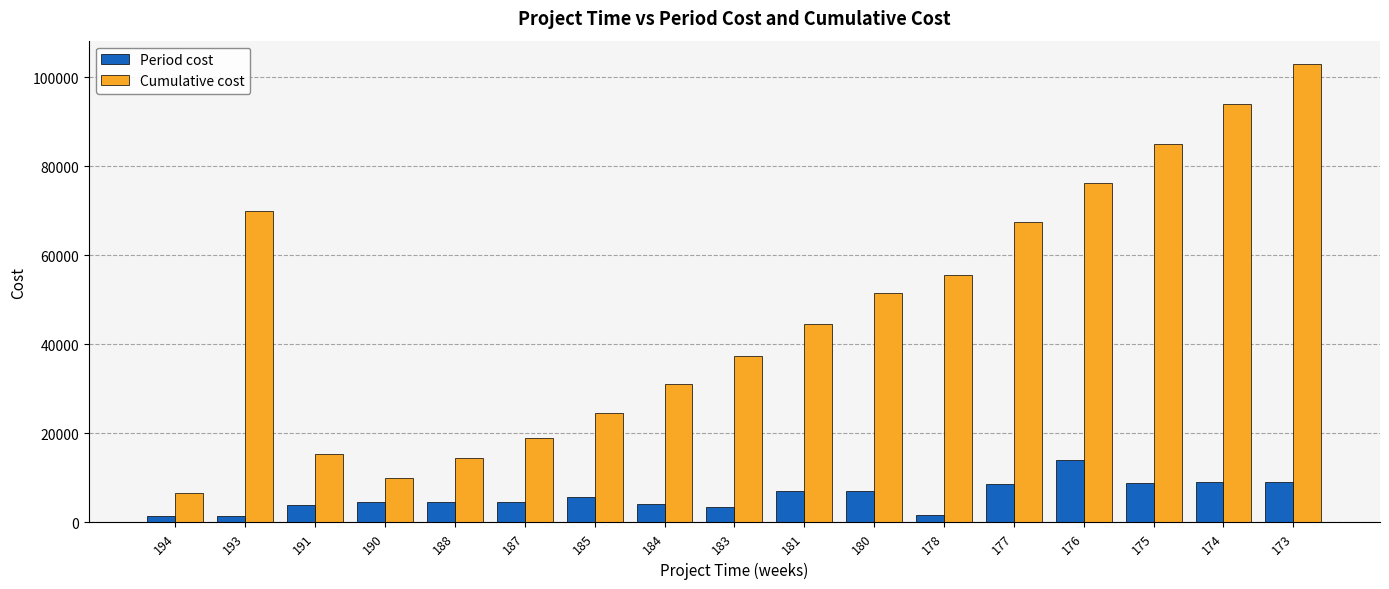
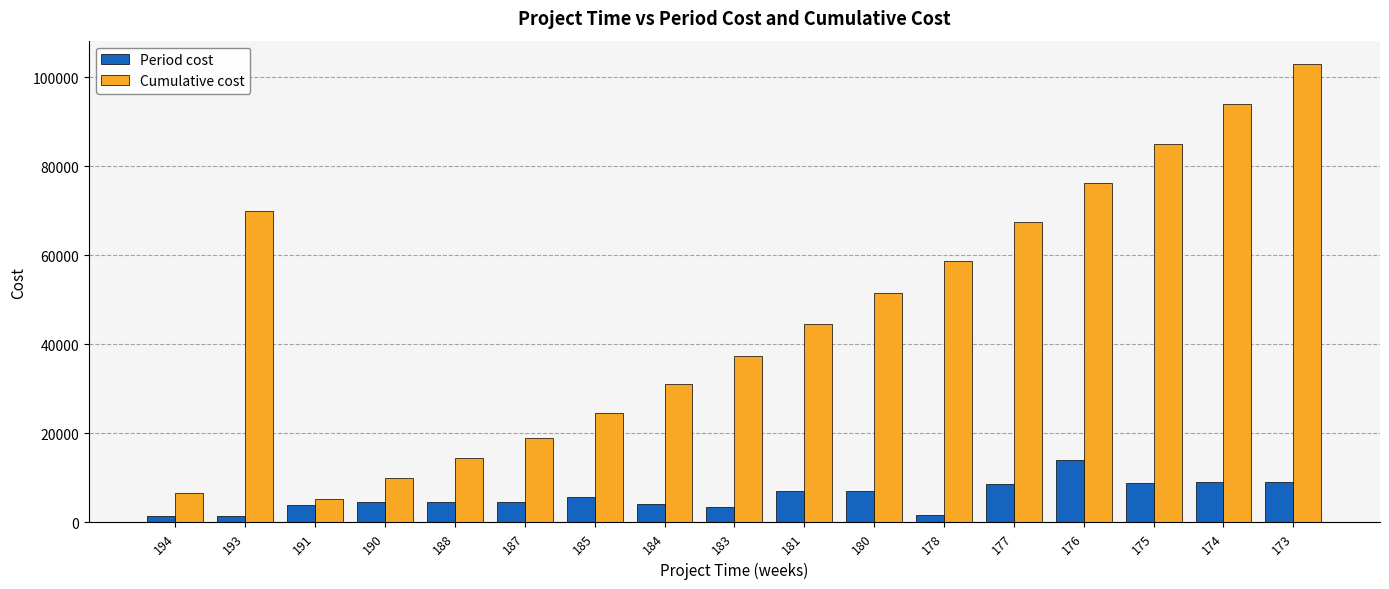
  {
    "Period cost": {
      "194": 1000,
      "193": 1000,
      "191": 4000,
      "190": 5000,
      "188": 5000,
      "187": 5000,
      "185": 6000,
      "184": 4000,
      "183": 4000,
      "181": 7000,
      "180": 7000,
      "178": 2000,
      "177": 9000,
      "176": 14000,
      "175": 9000,
      "174": 9000,
      "173": 9000
    },
    "Cumulative cost": {
      "194": 7000,
      "193": 70000,
-     "191": 15000,
+     "191": 5000,
      "190": 10000,
      "188": 14000,
      "187": 19000,
      "185": 25000,
      "184": 31000,
      "183": 38000,
      "181": 45000,
      "180": 52000,
-     "178": 56000,
+     "178": 59000,
      "177": 67000,
      "176": 76000,
      "175": 85000,
      "174": 94000,
      "173": 103000
    }
  }
